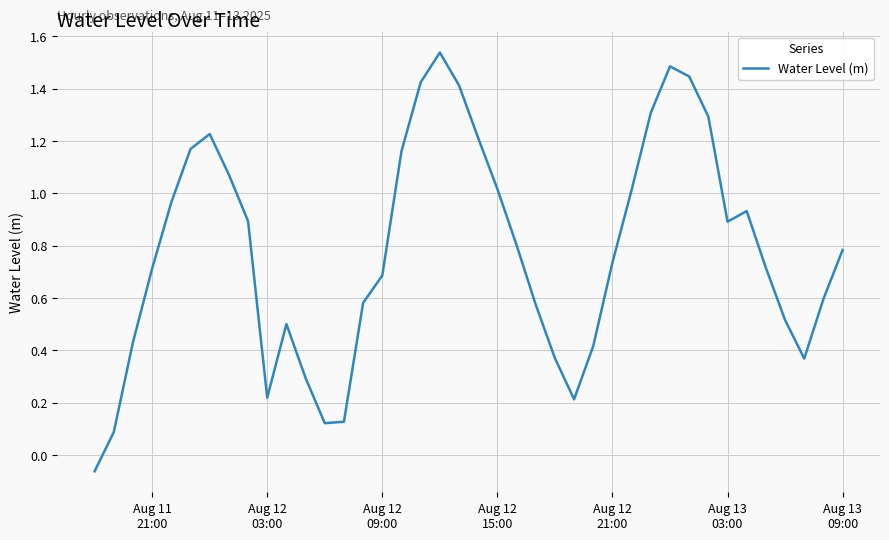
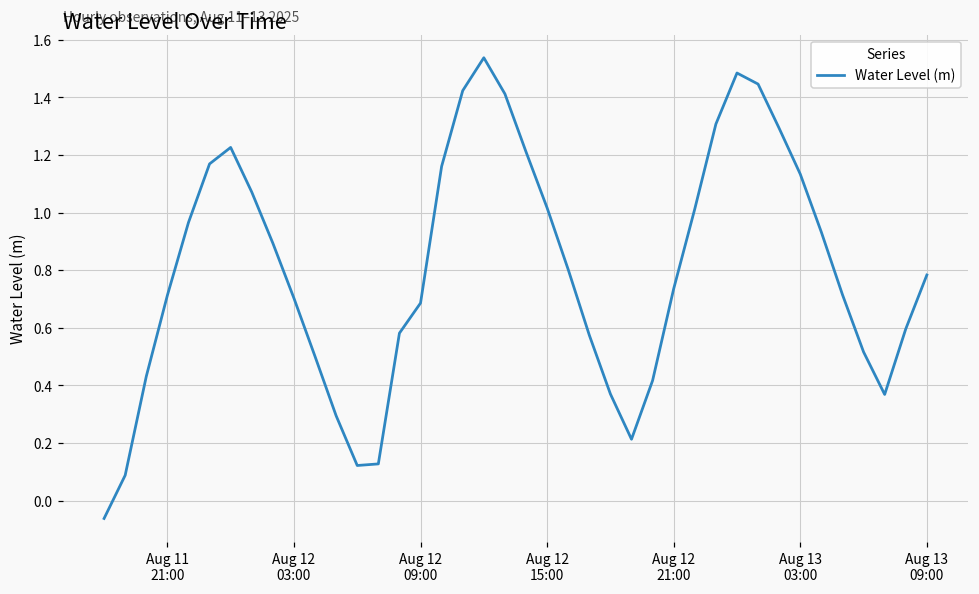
  {
    "Aug 11 21:00": 0.71,
-   "Aug 12 03:00": 0.22,
+   "Aug 12 03:00": 0.70,
    "Aug 12 09:00": 0.69,
    "Aug 12 15:00": 1.02,
    "Aug 12 21:00": 0.74,
-   "Aug 13 03:00": 0.89,
+   "Aug 13 03:00": 1.13,
    "Aug 13 09:00": 0.78
  }
